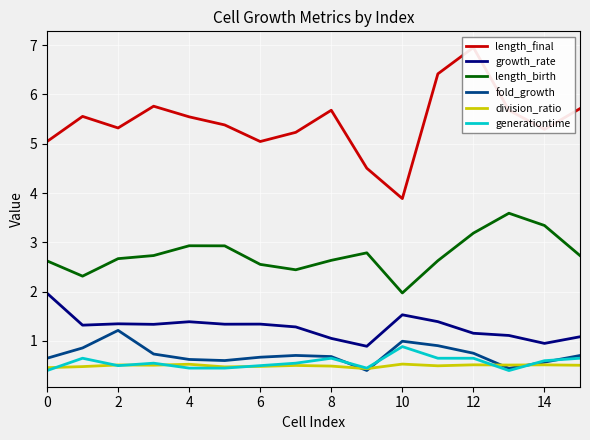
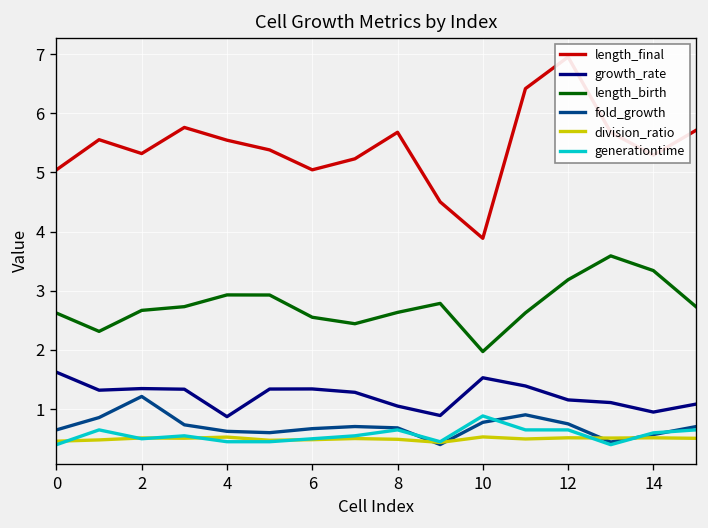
  {
    "length_final": {
      "0": 5.0,
      "2": 5.3,
      "4": 5.5,
      "6": 5.0,
      "8": 5.7,
      "10": 3.9
    },
    "growth_rate": {
-     "0": 2.0,
+     "0": 1.6,
      "2": 1.3,
-     "4": 1.4,
+     "4": 0.9,
      "6": 1.3,
      "8": 1.1,
      "10": 1.5,
      "12": 1.2,
      "14": 1.0
    },
    "length_birth": {
      "0": 2.6,
      "2": 2.7,
      "4": 2.9,
      "6": 2.6,
      "8": 2.6,
      "10": 2.0,
      "12": 3.2,
      "14": 3.3
    },
    "fold_growth": {
      "0": 0.6,
      "2": 1.2,
      "4": 0.6,
      "6": 0.7,
-     "10": 1.0,
+     "10": 0.8,
      "12": 0.8
    },
    "division_ratio": {
      "0": 0.5,
      "4": 0.5,
      "8": 0.5,
      "10": 0.5,
      "12": 0.5,
      "14": 0.5
    },
    "generationtime": {
      "0": 0.4,
      "4": 0.5,
      "10": 0.9,
      "12": 0.7
    }
  }
